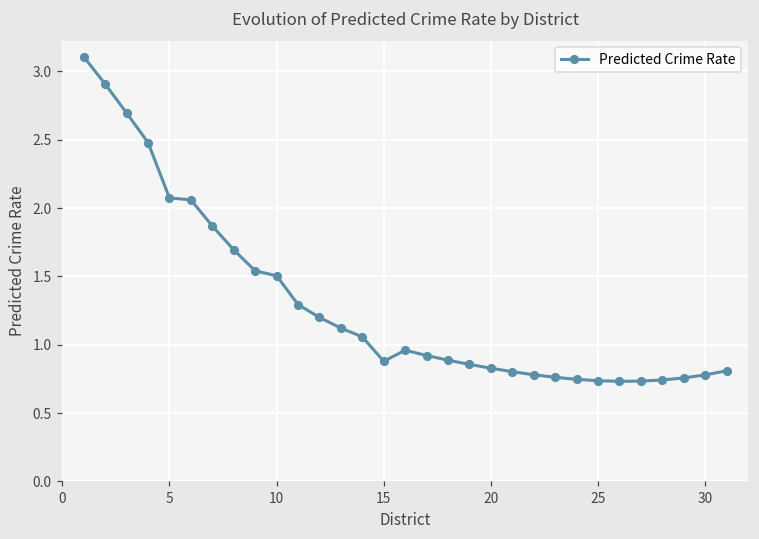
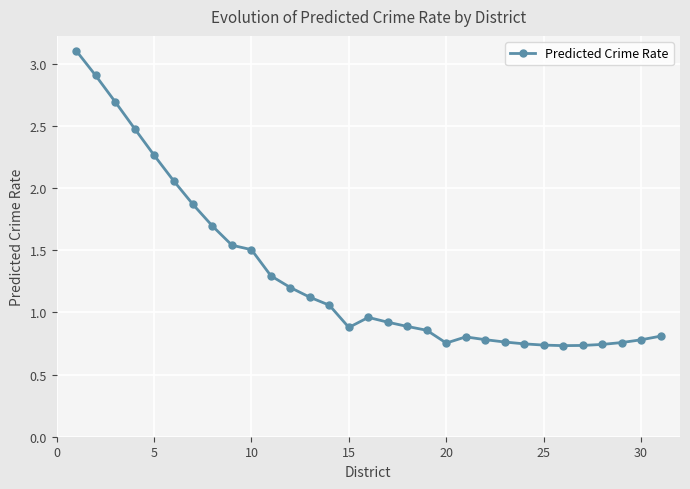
  {
-   "5": 2.07,
+   "5": 2.27,
    "10": 1.51,
    "15": 0.88,
-   "20": 0.83,
+   "20": 0.75,
    "25": 0.74,
    "30": 0.78
  }
